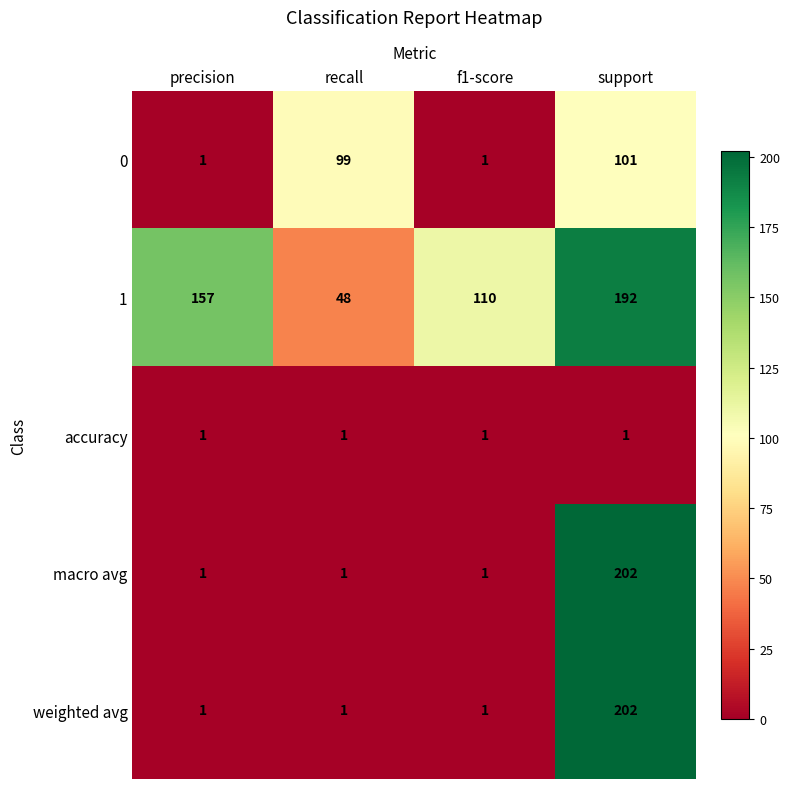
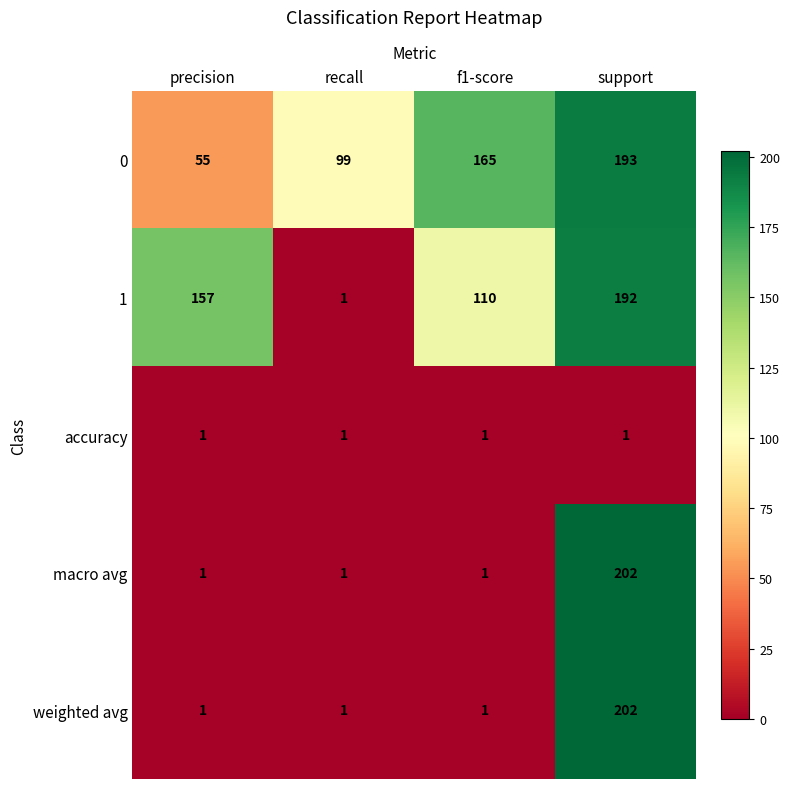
  {
    "0": {
-     "precision": 1,
+     "precision": 55,
      "recall": 99,
-     "f1-score": 1,
-     "support": 101
+     "f1-score": 165,
+     "support": 193
    },
    "1": {
      "precision": 157,
-     "recall": 48,
+     "recall": 1,
      "f1-score": 110,
      "support": 192
    },
    "accuracy": {
      "precision": 1,
      "recall": 1,
      "f1-score": 1,
      "support": 1
    },
    "macro avg": {
      "precision": 1,
      "recall": 1,
      "f1-score": 1,
      "support": 202
    },
    "weighted avg": {
      "precision": 1,
      "recall": 1,
      "f1-score": 1,
      "support": 202
    }
  }
